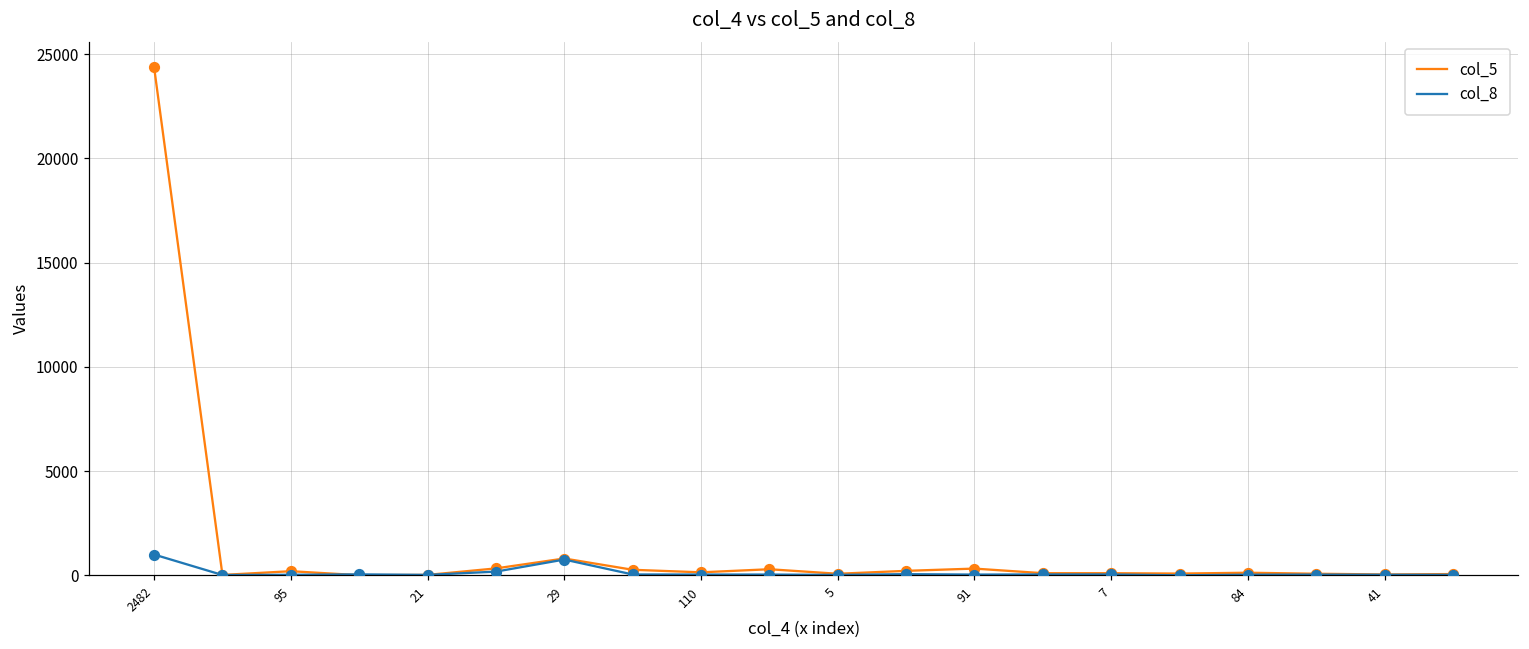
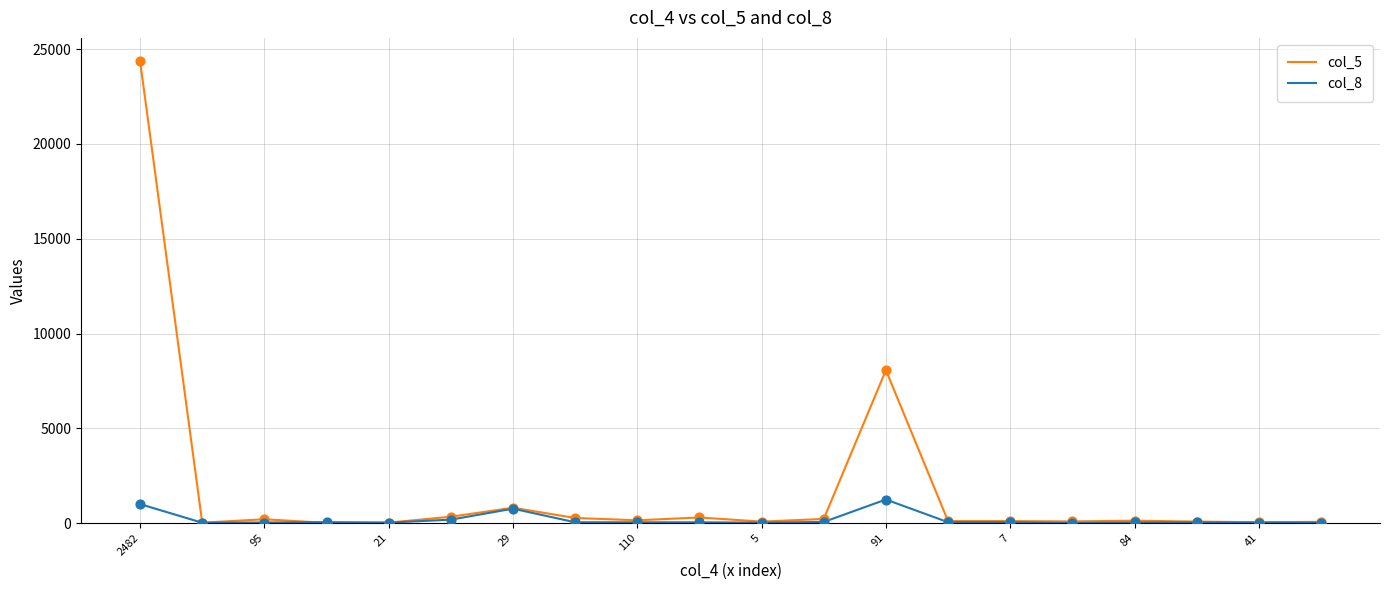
  {
    "col_5": {
      "2482": 24400,
      "95": 200,
-     "91": 300
+     "91": 8100
    },
    "col_8": {
      "2482": 1000,
      "95": 0,
-     "91": 0
+     "91": 1200
    }
  }
